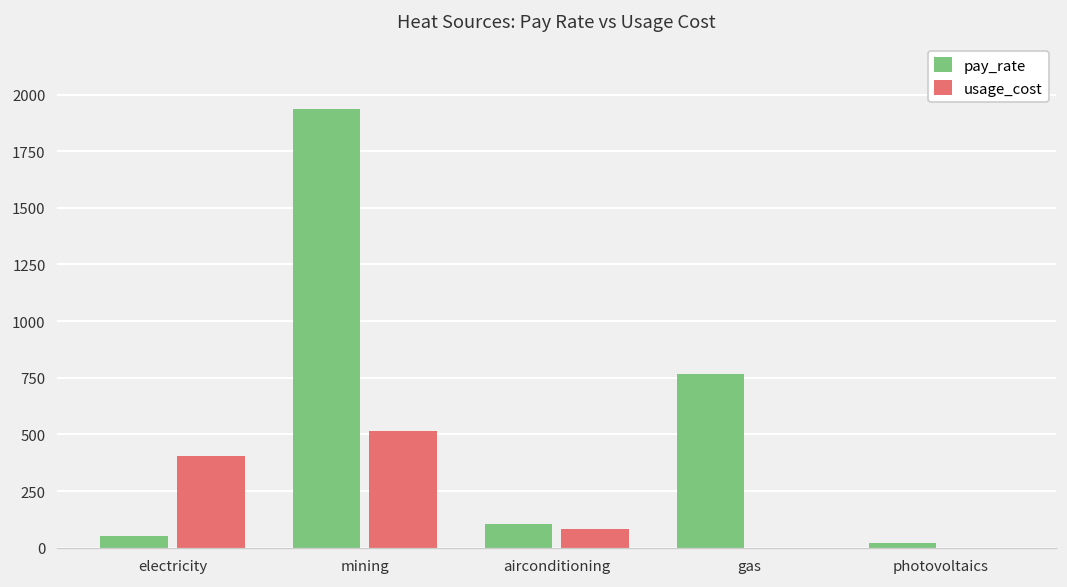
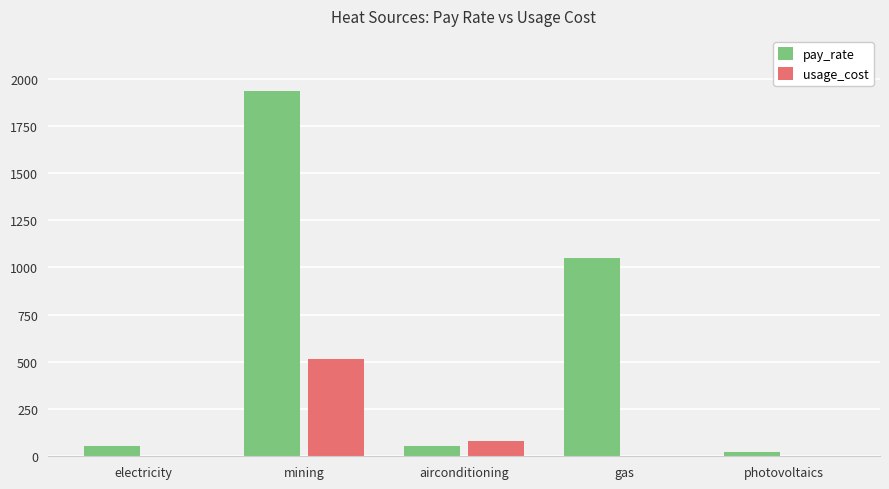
  {
    "pay_rate": {
      "electricity": 50,
      "mining": 1940,
-     "airconditioning": 100,
-     "gas": 770,
+     "airconditioning": 60,
+     "gas": 1050,
      "photovoltaics": 20
    },
    "usage_cost": {
-     "electricity": 410,
+     "electricity": 0,
      "mining": 520,
      "airconditioning": 80,
      "photovoltaics": 0
    }
  }
